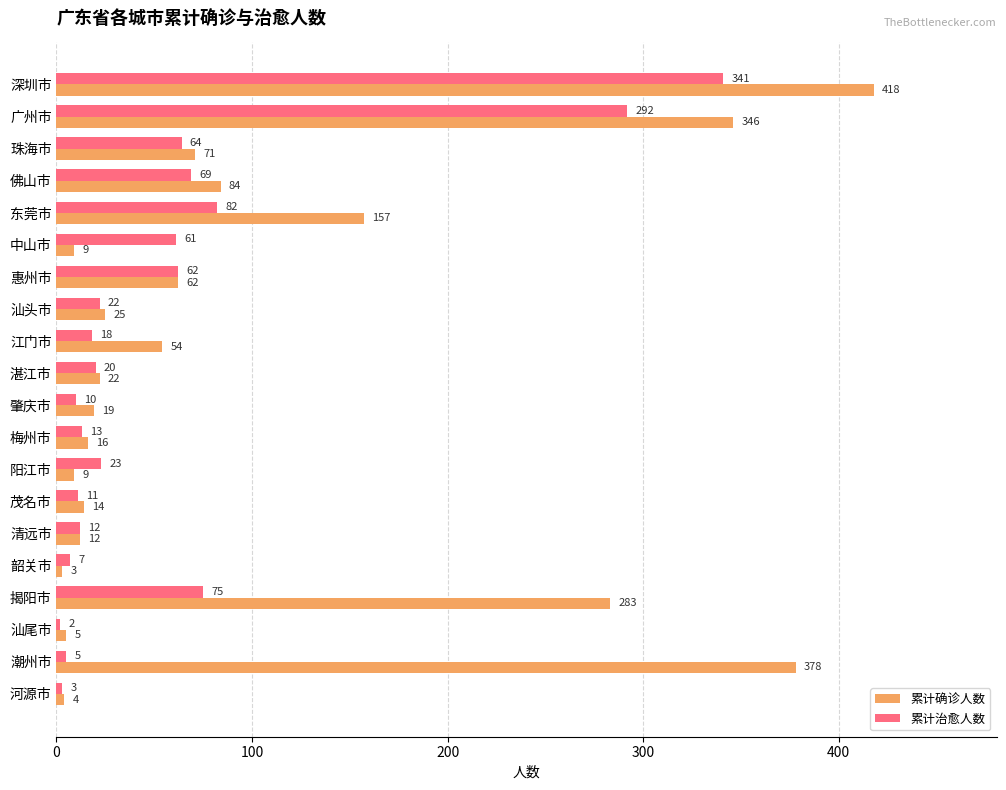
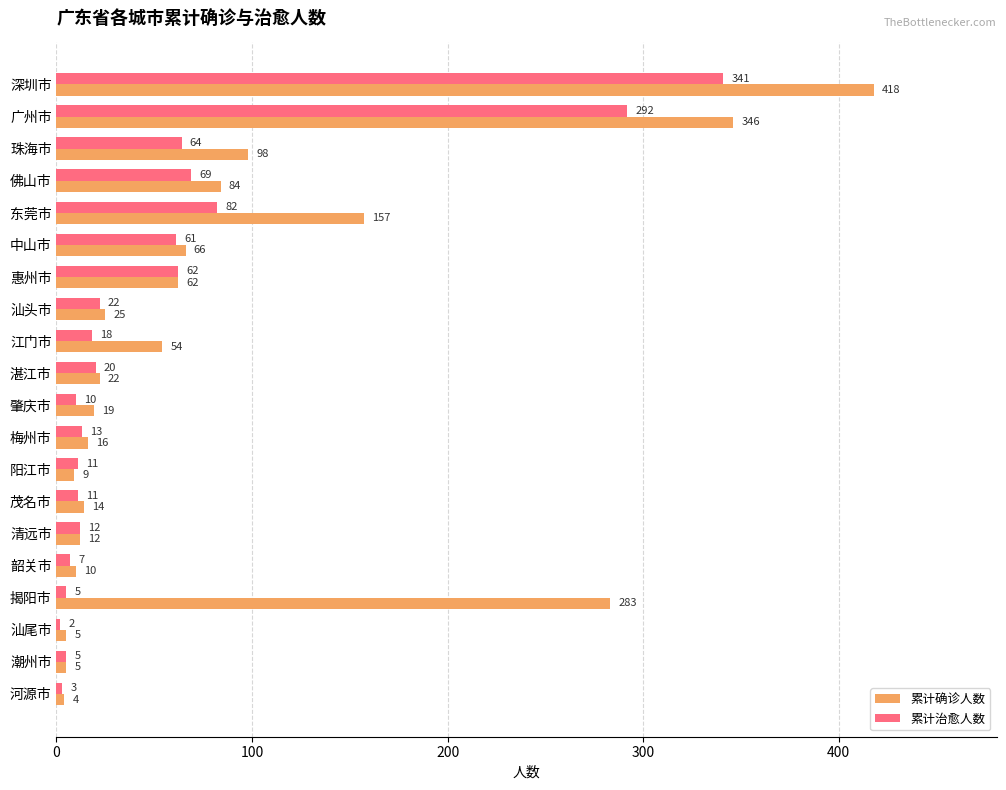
  {
    "累计确诊人数": {
      "深圳市": 418,
      "广州市": 346,
-     "珠海市": 71,
+     "珠海市": 98,
      "佛山市": 84,
      "东莞市": 157,
-     "中山市": 9,
+     "中山市": 66,
      "惠州市": 62,
      "汕头市": 25,
      "江门市": 54,
      "湛江市": 22,
      "肇庆市": 19,
      "梅州市": 16,
      "阳江市": 9,
      "茂名市": 14,
      "清远市": 12,
-     "韶关市": 3,
+     "韶关市": 10,
      "揭阳市": 283,
      "汕尾市": 5,
-     "潮州市": 378,
+     "潮州市": 5,
      "河源市": 4
    },
    "累计治愈人数": {
      "深圳市": 341,
      "广州市": 292,
      "珠海市": 64,
      "佛山市": 69,
      "东莞市": 82,
      "中山市": 61,
      "惠州市": 62,
      "汕头市": 22,
      "江门市": 18,
      "湛江市": 20,
      "肇庆市": 10,
      "梅州市": 13,
-     "阳江市": 23,
+     "阳江市": 11,
      "茂名市": 11,
      "清远市": 12,
      "韶关市": 7,
-     "揭阳市": 75,
+     "揭阳市": 5,
      "汕尾市": 2,
      "潮州市": 5,
      "河源市": 3
    }
  }
